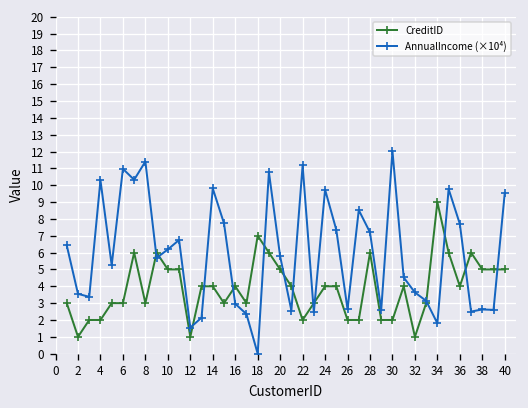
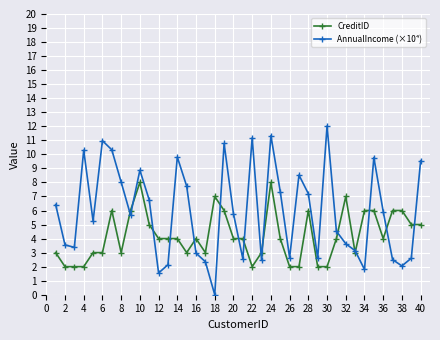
  {
    "CreditID": {
-     "2": 1,
+     "2": 2,
      "4": 2,
      "6": 3,
      "8": 3,
-     "10": 5,
-     "12": 1,
+     "10": 8,
+     "12": 4,
      "14": 4,
      "16": 4,
      "18": 7,
-     "20": 5,
+     "20": 4,
      "22": 2,
-     "24": 4,
+     "24": 8,
      "26": 2,
      "28": 6,
      "30": 2,
-     "32": 1,
-     "34": 9,
+     "32": 7,
+     "34": 6,
      "36": 4,
-     "38": 5,
+     "38": 6,
      "40": 5
    },
    "AnnualIncome (×10⁴)": {
      "2": 3.6,
      "4": 10.3,
      "6": 11.0,
-     "8": 11.4,
-     "10": 6.2,
+     "8": 8.0,
+     "10": 8.9,
      "12": 1.5,
      "14": 9.8,
      "16": 3.0,
      "18": 0.0,
      "20": 5.8,
      "22": 11.2,
-     "24": 9.7,
+     "24": 11.3,
      "26": 2.6,
      "28": 7.2,
      "30": 12.0,
      "32": 3.6,
      "34": 1.8,
-     "36": 7.7,
-     "38": 2.6,
+     "36": 5.9,
+     "38": 2.1,
      "40": 9.6
    }
  }
